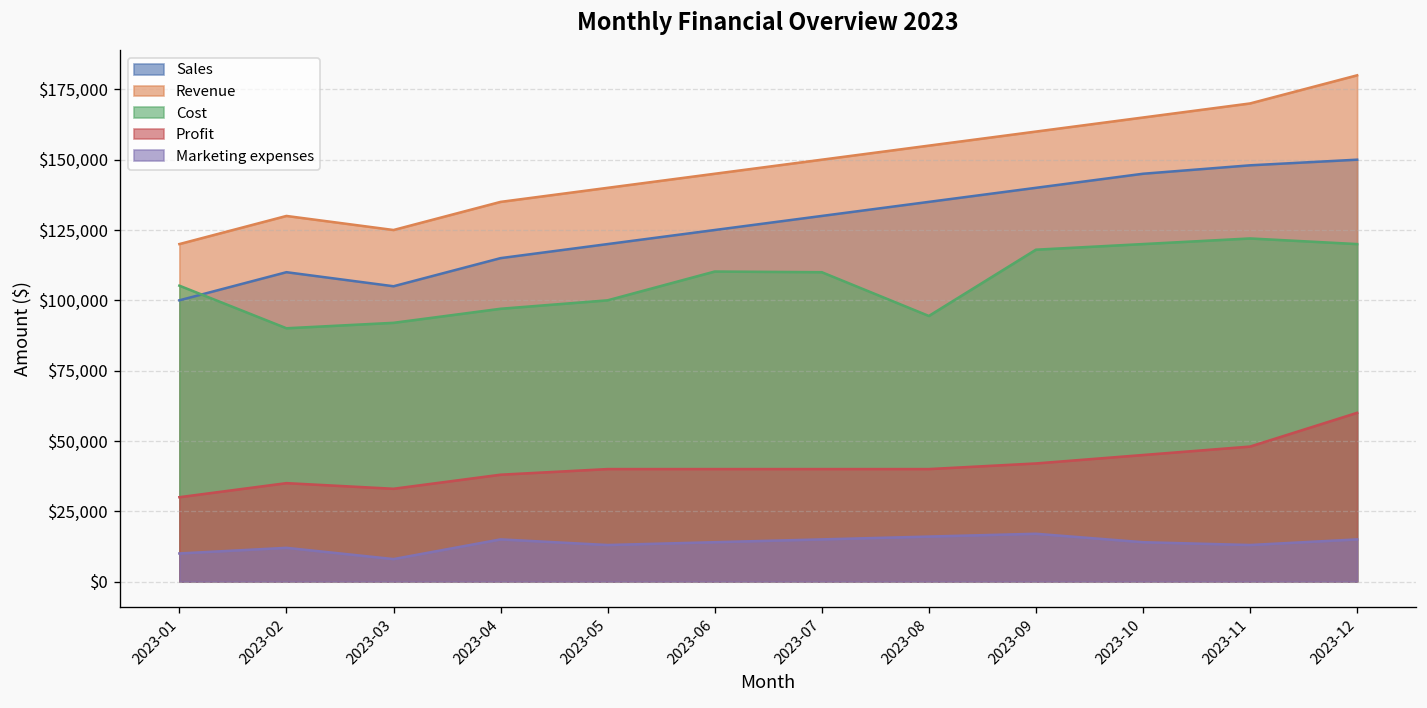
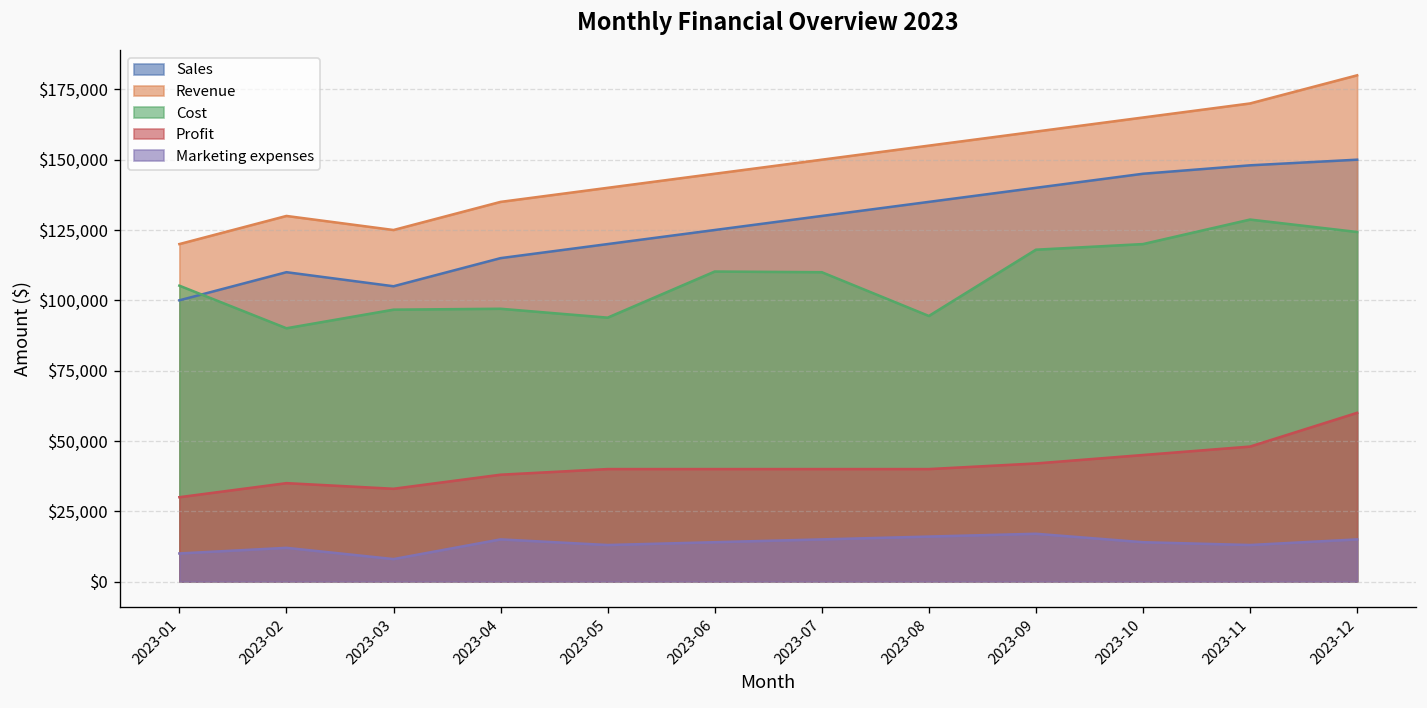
  {
    "Cost": {
      "2023-01": "$105,000",
      "2023-02": "$90,000",
-     "2023-03": "$92,000",
+     "2023-03": "$97,000",
      "2023-04": "$97,000",
-     "2023-05": "$100,000",
+     "2023-05": "$94,000",
      "2023-06": "$110,000",
      "2023-07": "$110,000",
      "2023-08": "$94,000",
      "2023-09": "$118,000",
      "2023-10": "$120,000",
-     "2023-11": "$122,000",
-     "2023-12": "$120,000"
+     "2023-11": "$129,000",
+     "2023-12": "$124,000"
    }
  }
